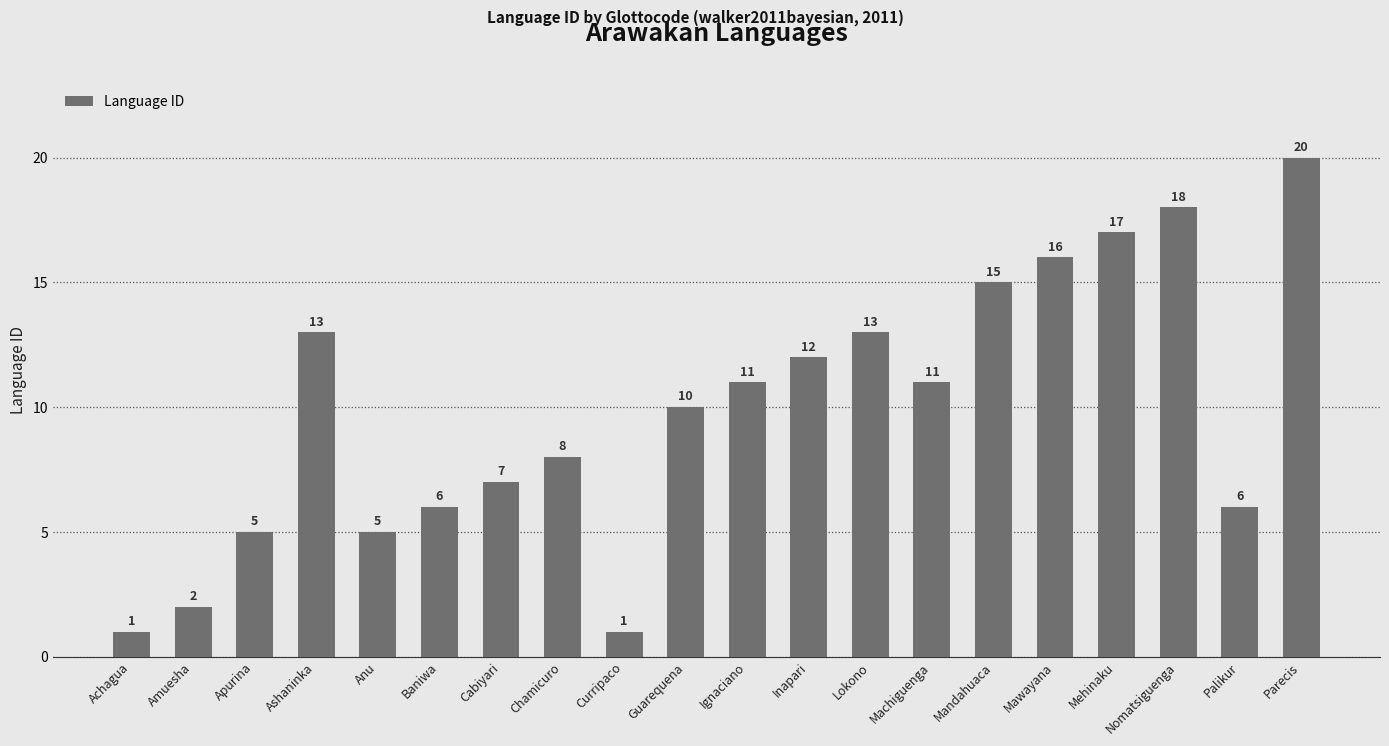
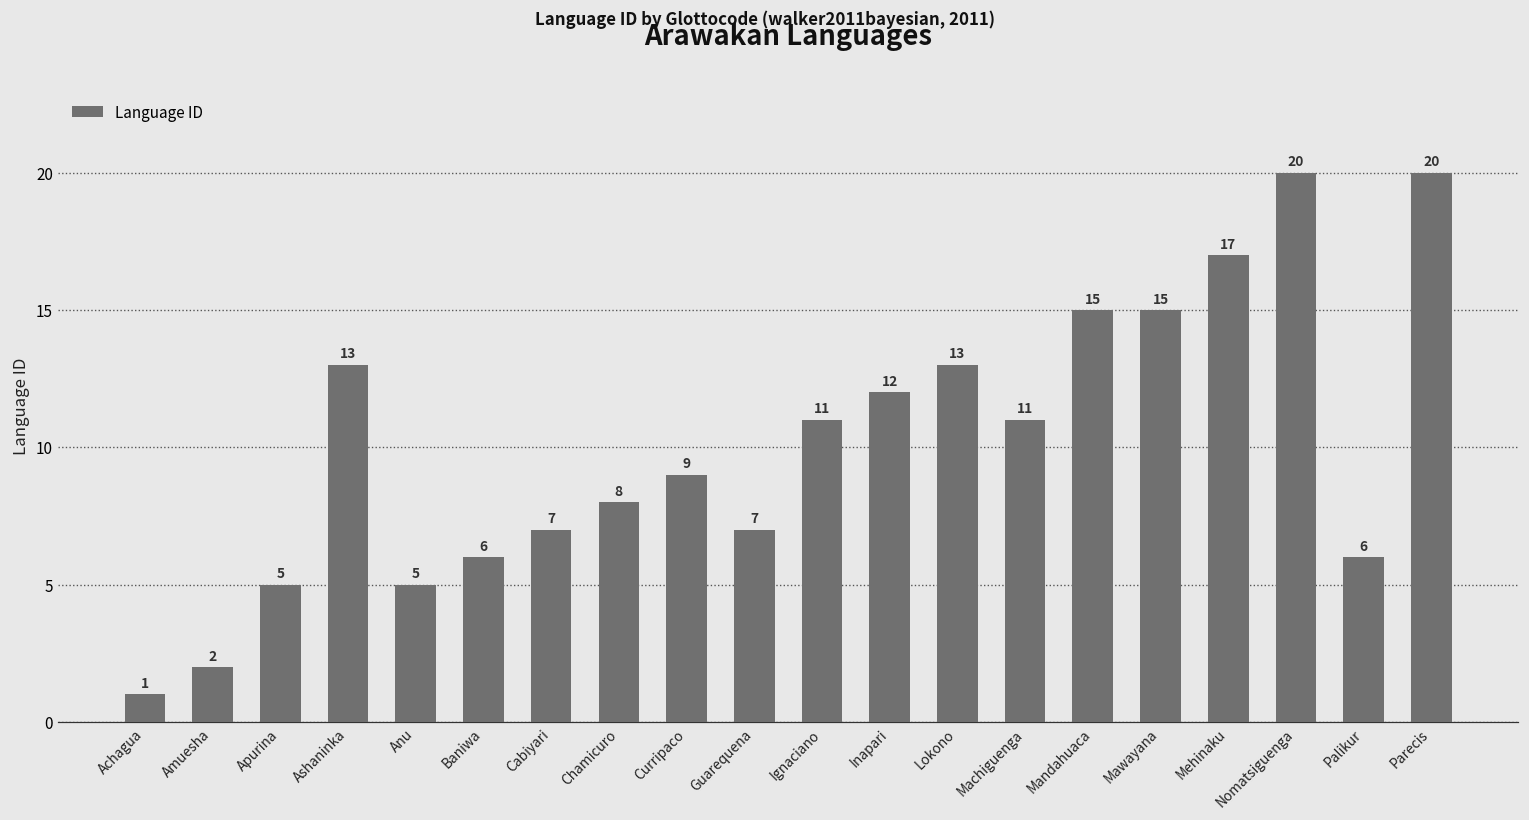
  {
    "Achagua": 1,
    "Amuesha": 2,
    "Apurina": 5,
    "Ashaninka": 13,
    "Anu": 5,
    "Baniwa": 6,
    "Cabiyari": 7,
    "Chamicuro": 8,
-   "Curripaco": 1,
-   "Guarequena": 10,
+   "Curripaco": 9,
+   "Guarequena": 7,
    "Ignaciano": 11,
    "Inapari": 12,
    "Lokono": 13,
    "Machiguenga": 11,
    "Mandahuaca": 15,
-   "Mawayana": 16,
+   "Mawayana": 15,
    "Mehinaku": 17,
-   "Nomatsiguenga": 18,
+   "Nomatsiguenga": 20,
    "Palikur": 6,
    "Parecis": 20
  }
